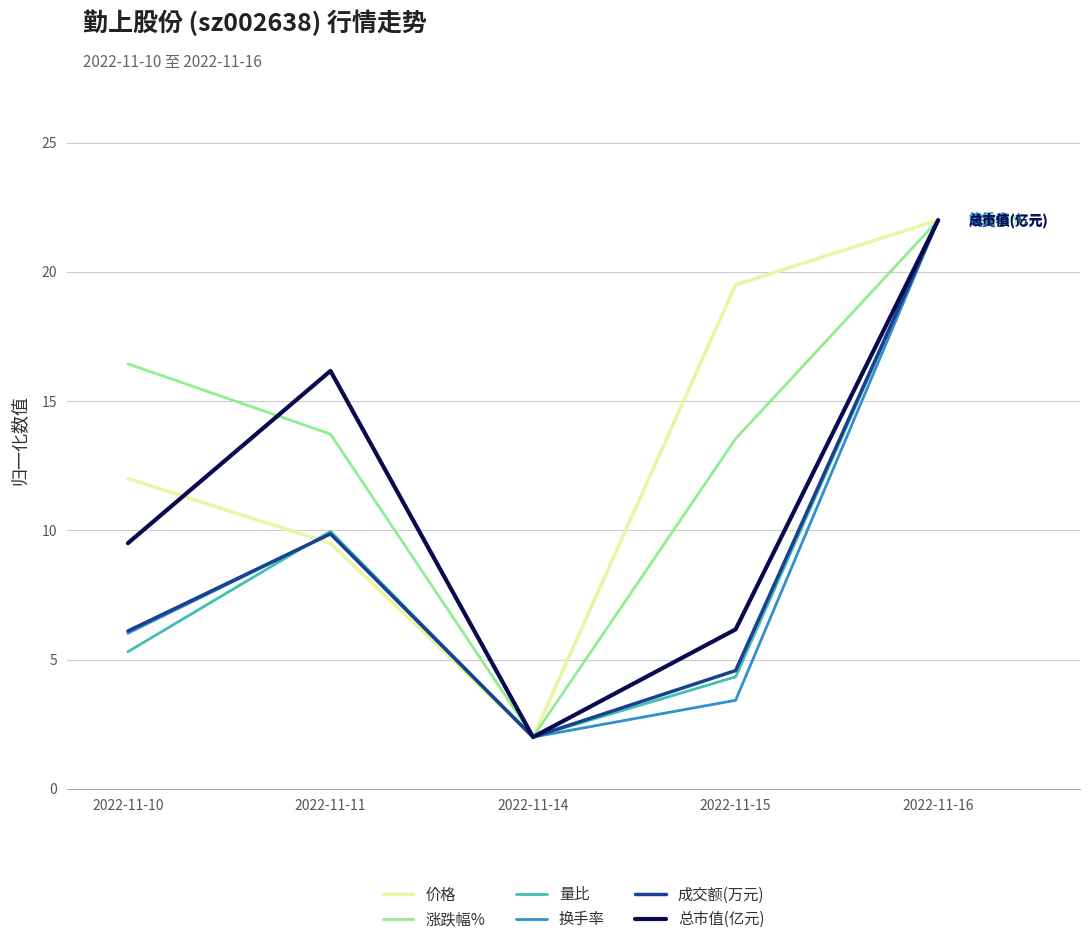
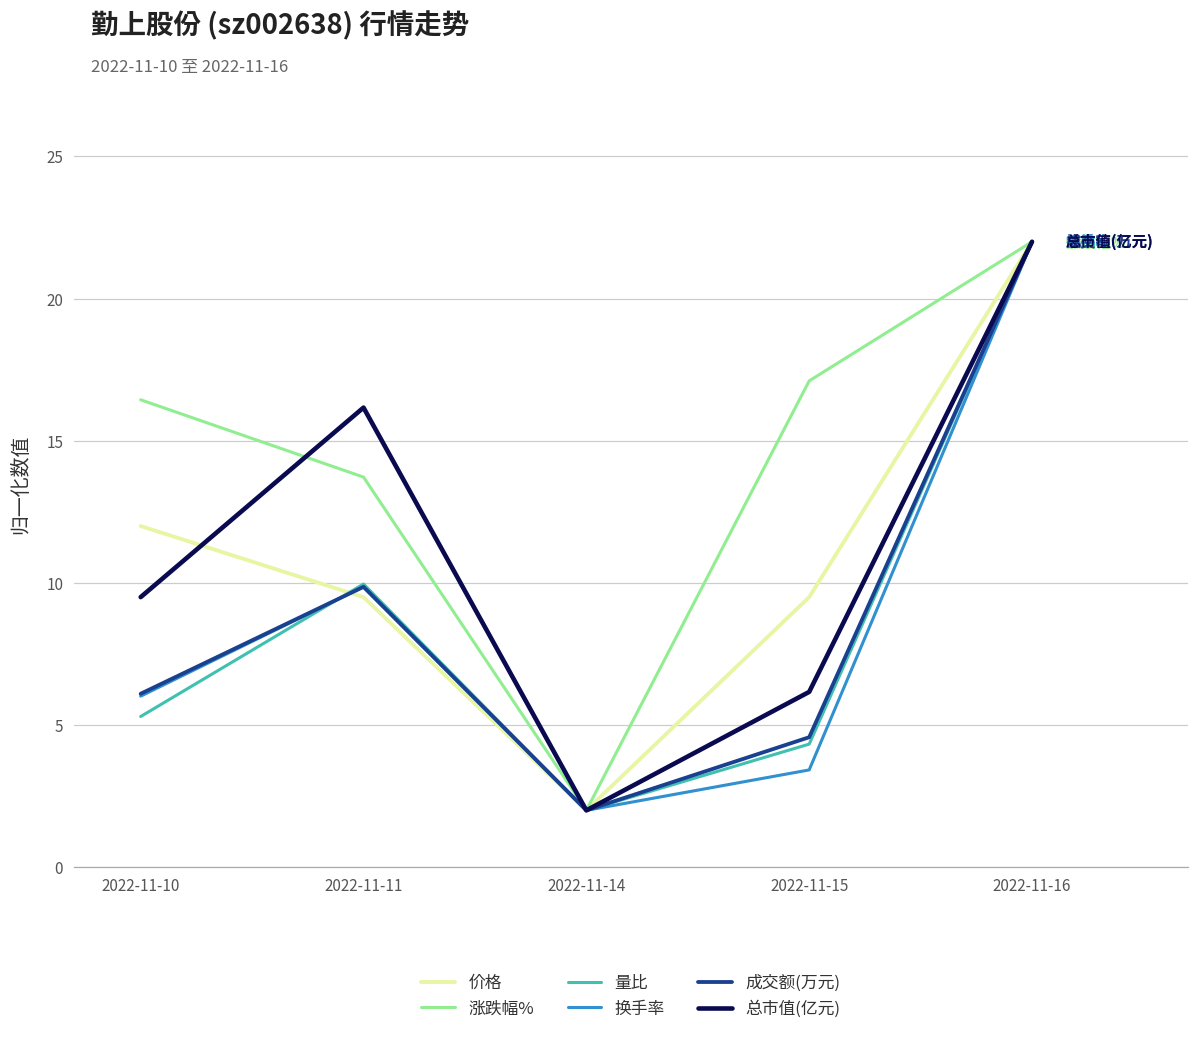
  {
    "价格": {
      "2022-11-10": 12.0,
      "2022-11-11": 9.5,
-     "2022-11-15": 19.5
+     "2022-11-15": 9.5
    },
    "涨跌幅%": {
      "2022-11-10": 16.4,
      "2022-11-11": 13.7,
-     "2022-11-15": 13.5
+     "2022-11-15": 17.1
    },
    "成交额(万元)": {
      "2022-11-15": 4.6
    },
    "总市值(亿元)": {
      "2022-11-10": 9.5,
      "2022-11-11": 16.2,
      "2022-11-15": 6.2
    }
  }
